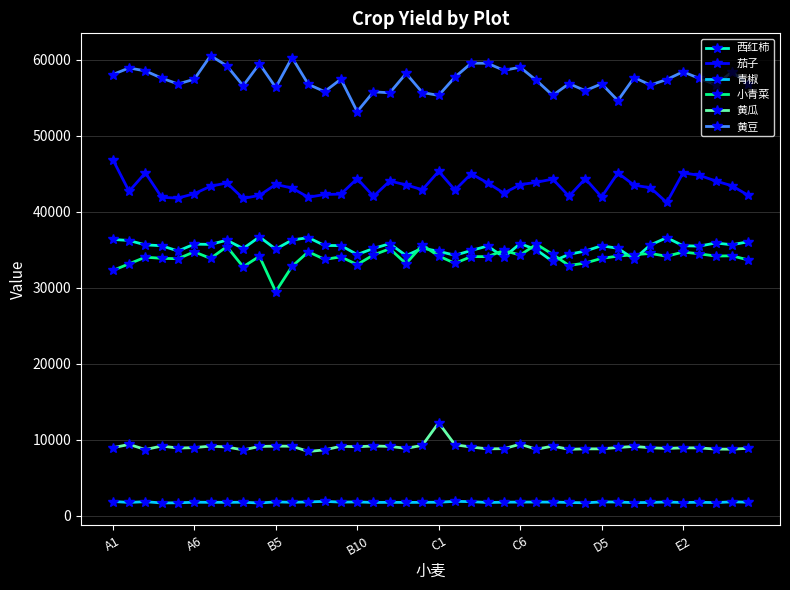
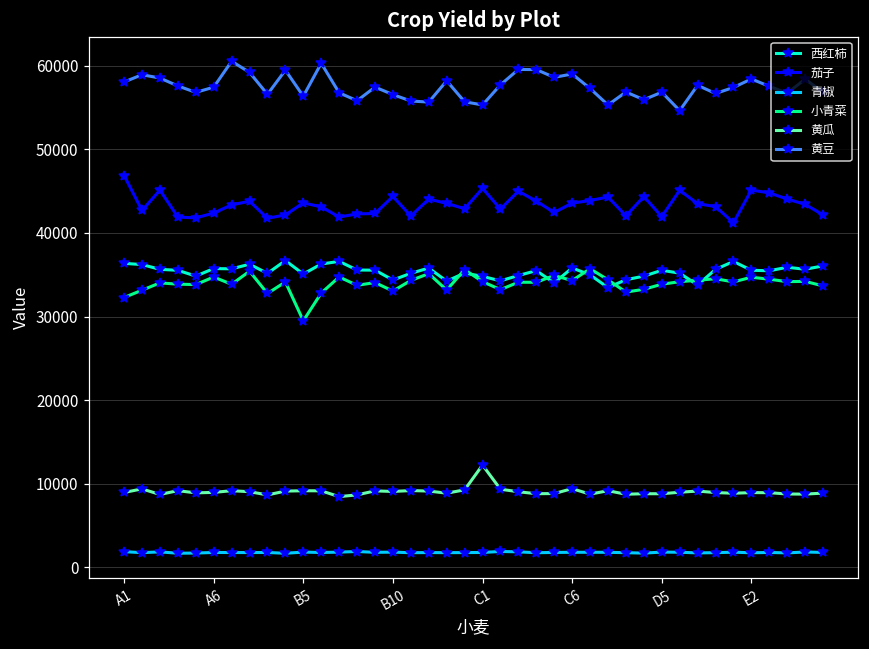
  {
    "西红柿": {
      "A1": 36000,
      "A6": 36000,
      "B5": 35000,
      "B10": 34000,
      "C1": 35000,
      "C6": 36000,
      "D5": 36000,
      "E2": 36000
    },
    "茄子": {
      "A1": 47000,
      "A6": 42000,
      "B5": 44000,
      "B10": 44000,
      "C1": 45000,
      "C6": 44000,
      "D5": 42000,
      "E2": 45000
    },
    "青椒": {
      "A1": 2000,
      "A6": 2000,
      "B5": 2000,
      "B10": 2000,
      "C1": 2000,
      "C6": 2000,
      "D5": 2000,
      "E2": 2000
    },
    "小青菜": {
      "A1": 32000,
      "A6": 35000,
      "B5": 30000,
      "B10": 33000,
      "C1": 34000,
      "C6": 34000,
      "D5": 34000,
      "E2": 35000
    },
    "黄瓜": {
      "A1": 9000,
      "A6": 9000,
      "B5": 9000,
      "B10": 9000,
      "C1": 12000,
      "C6": 9000,
      "D5": 9000,
      "E2": 9000
    },
    "黄豆": {
      "A1": 58000,
      "A6": 57000,
      "B5": 56000,
-     "B10": 53000,
+     "B10": 57000,
      "C1": 55000,
      "C6": 59000,
      "D5": 57000,
      "E2": 58000
    }
  }
